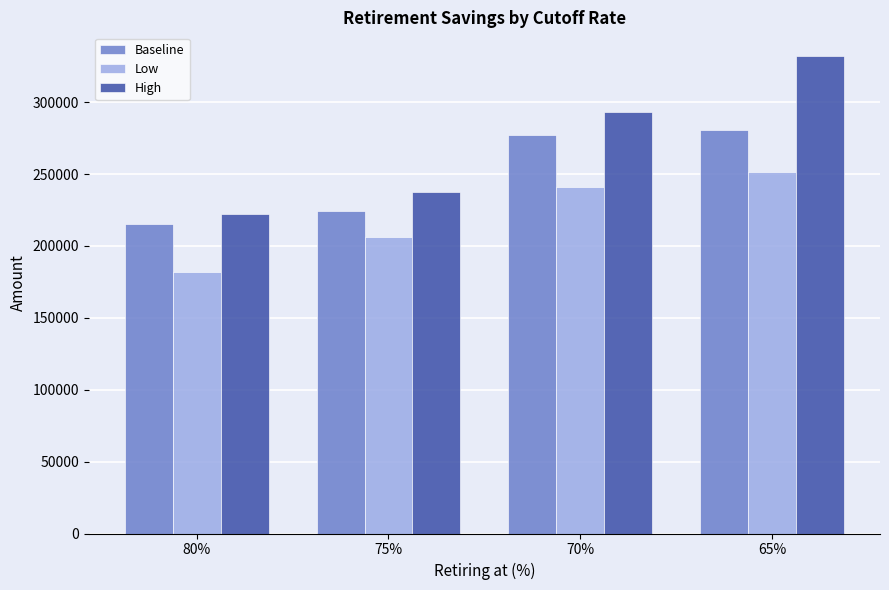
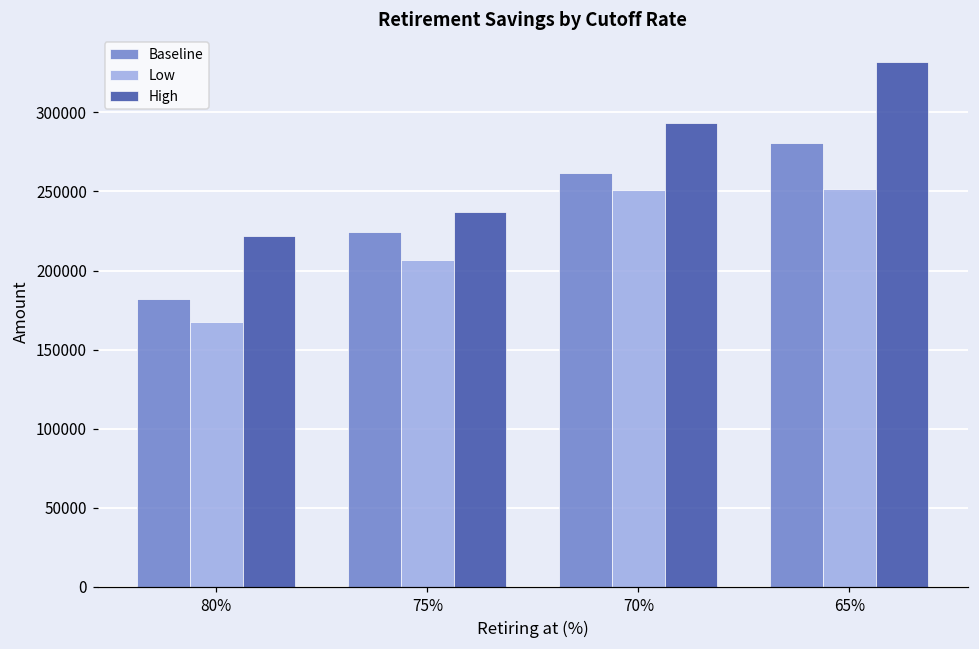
  {
    "Baseline": {
-     "80%": 216000,
+     "80%": 182000,
      "75%": 224000,
-     "70%": 277000,
+     "70%": 262000,
      "65%": 281000
    },
    "Low": {
-     "80%": 182000,
+     "80%": 167000,
      "75%": 206000,
-     "70%": 241000,
+     "70%": 251000,
      "65%": 251000
    },
    "High": {
      "80%": 222000,
      "75%": 237000,
      "70%": 293000,
      "65%": 332000
    }
  }
